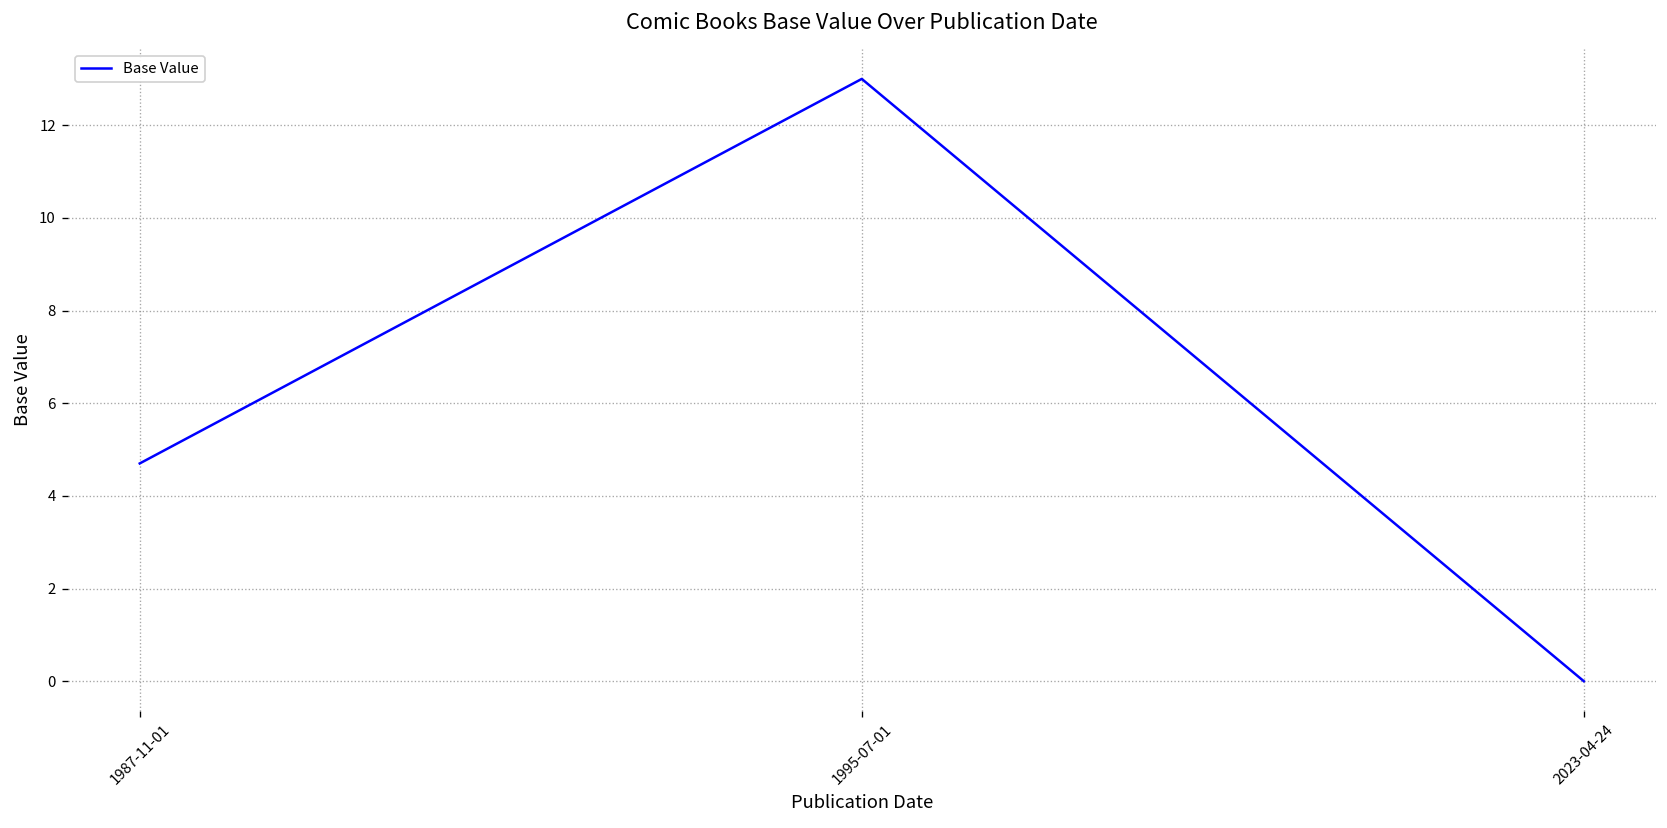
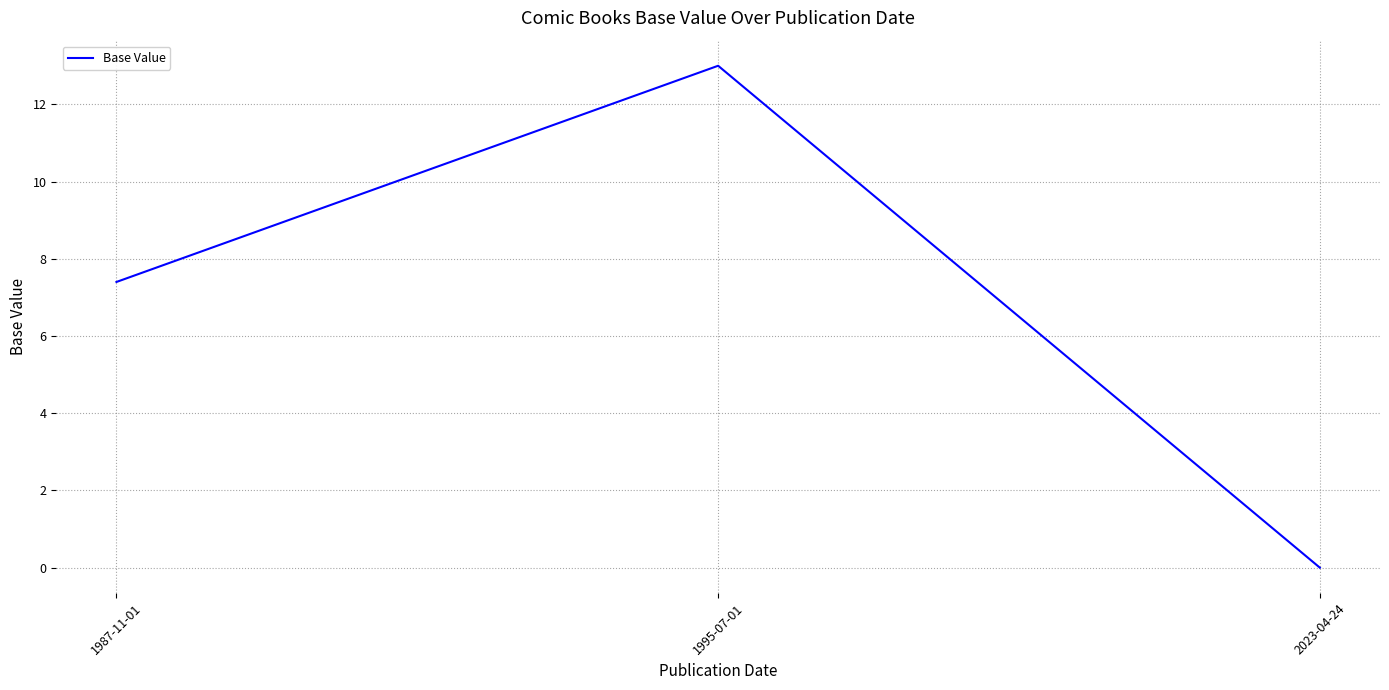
  {
-   "1987-11-01": 4.7,
+   "1987-11-01": 7.4,
    "1995-07-01": 13.0,
    "2023-04-24": 0.0
  }
